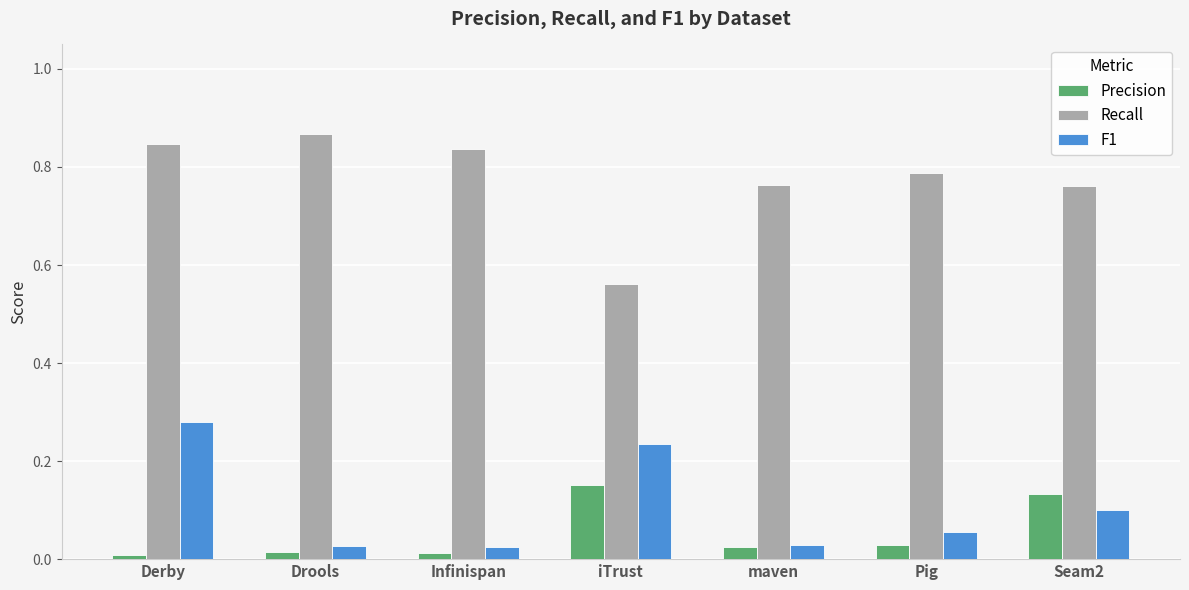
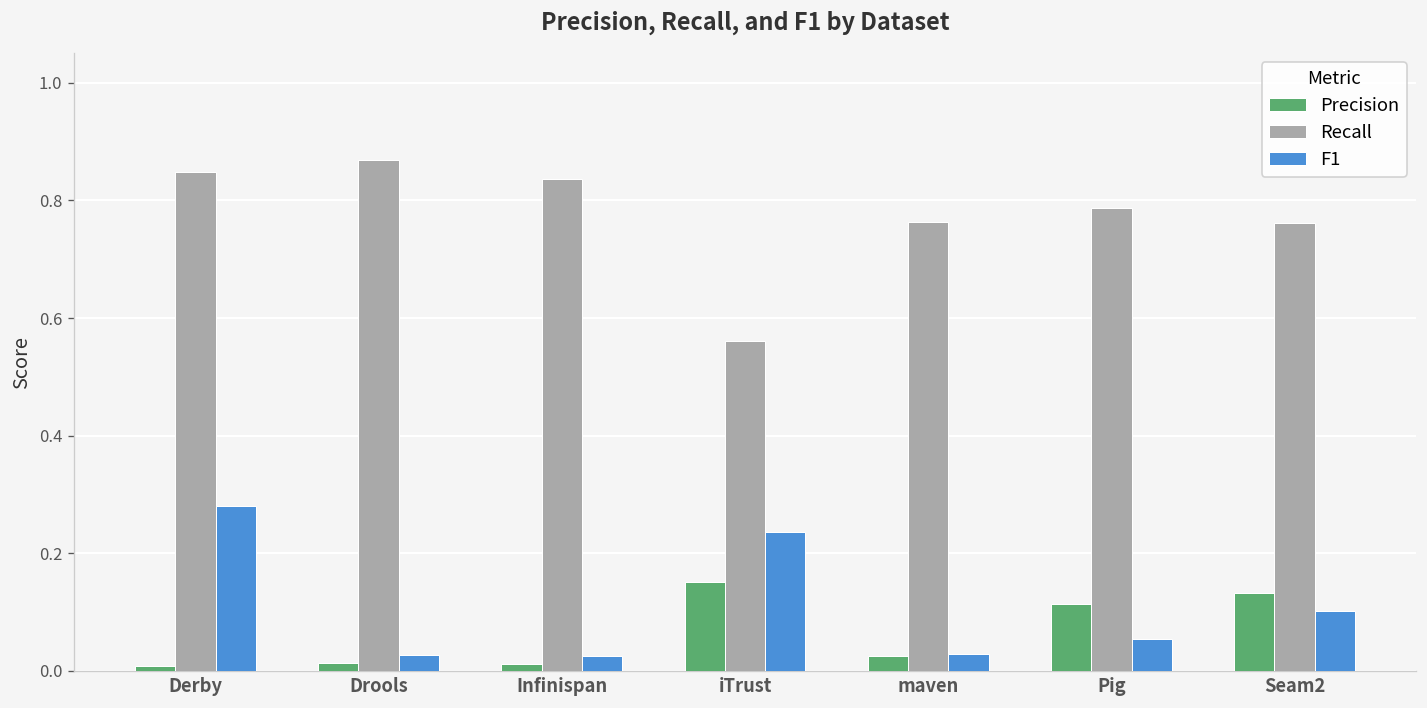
  {
    "Precision": {
      "Derby": 0.01,
      "Drools": 0.01,
      "Infinispan": 0.01,
      "iTrust": 0.15,
      "maven": 0.03,
-     "Pig": 0.03,
+     "Pig": 0.11,
      "Seam2": 0.13
    },
    "Recall": {
      "Derby": 0.85,
      "Drools": 0.87,
      "Infinispan": 0.84,
      "iTrust": 0.56,
      "maven": 0.76,
      "Pig": 0.79,
      "Seam2": 0.76
    },
    "F1": {
      "Derby": 0.28,
      "Drools": 0.03,
      "Infinispan": 0.02,
      "iTrust": 0.24,
      "maven": 0.03,
      "Pig": 0.05,
      "Seam2": 0.10
    }
  }
